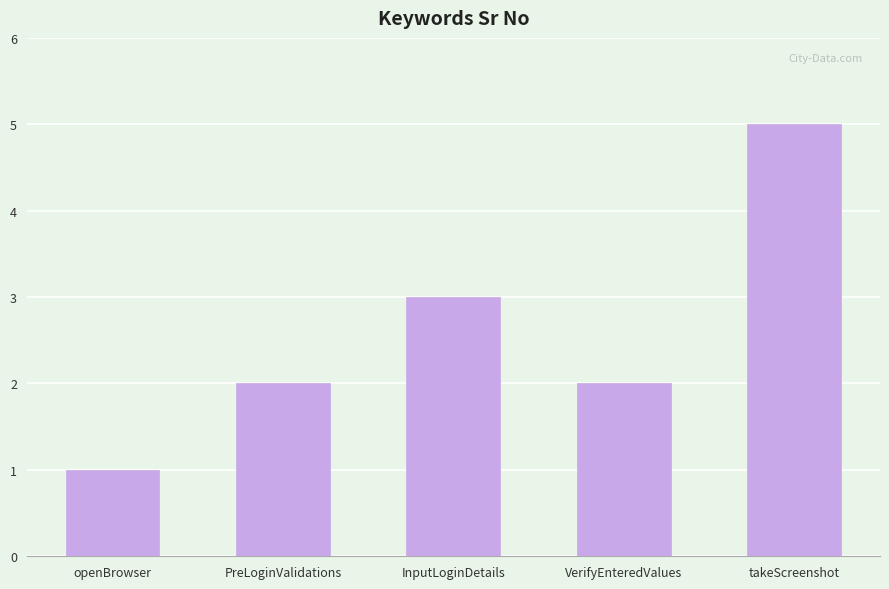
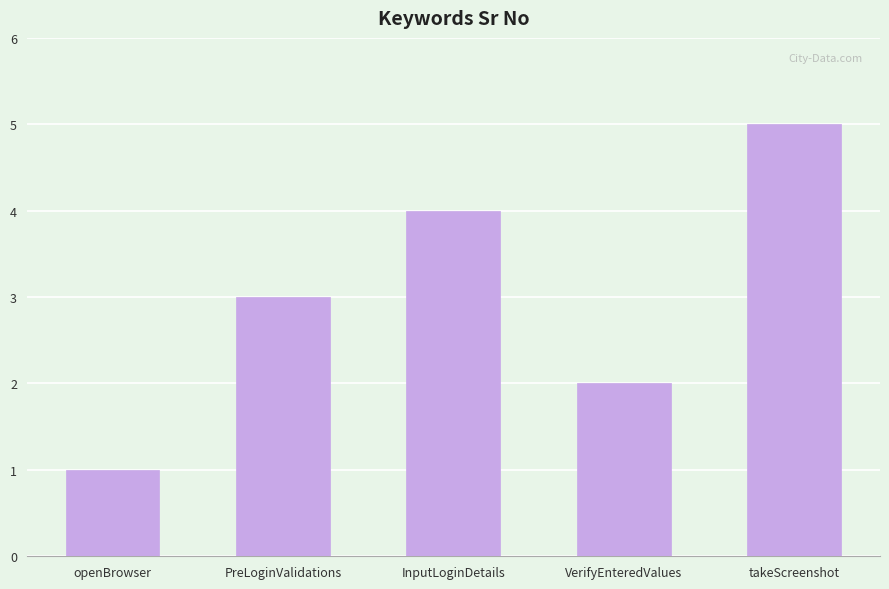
  {
    "openBrowser": 1,
-   "PreLoginValidations": 2,
-   "InputLoginDetails": 3,
+   "PreLoginValidations": 3,
+   "InputLoginDetails": 4,
    "VerifyEnteredValues": 2,
    "takeScreenshot": 5
  }
